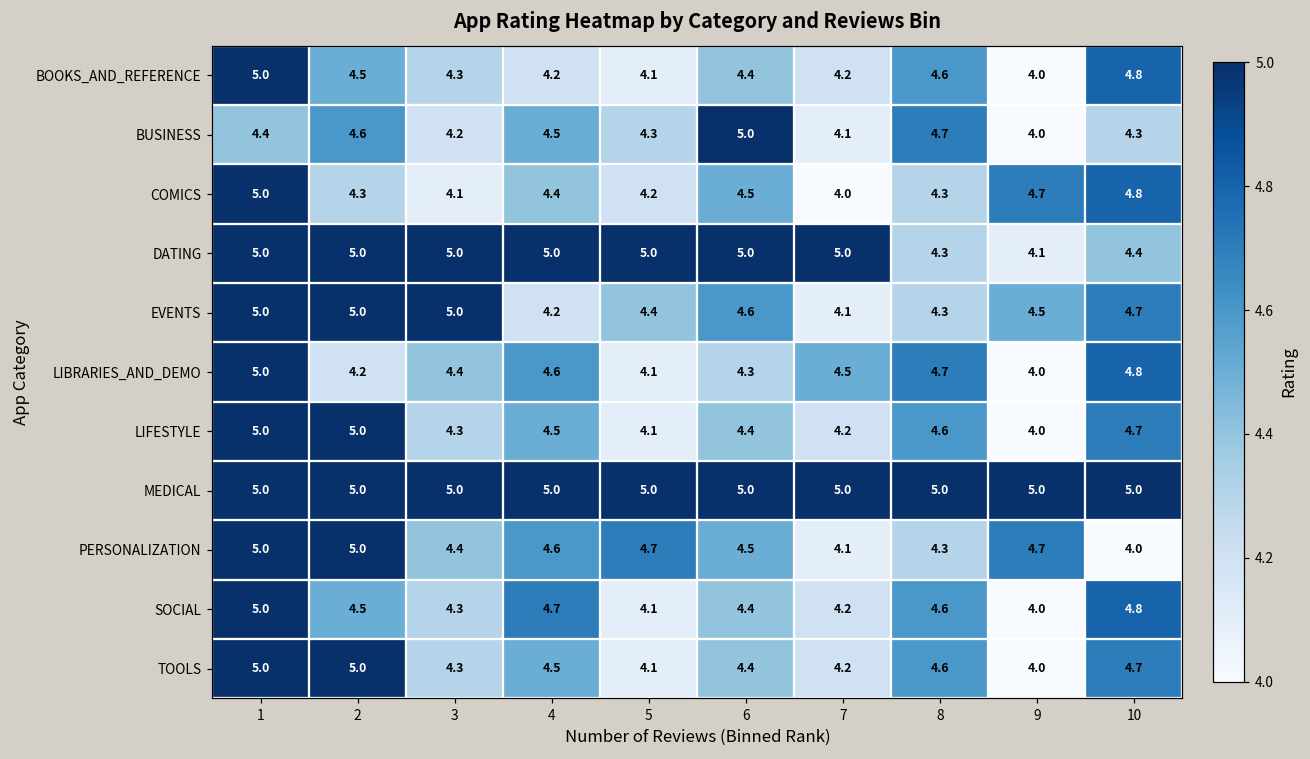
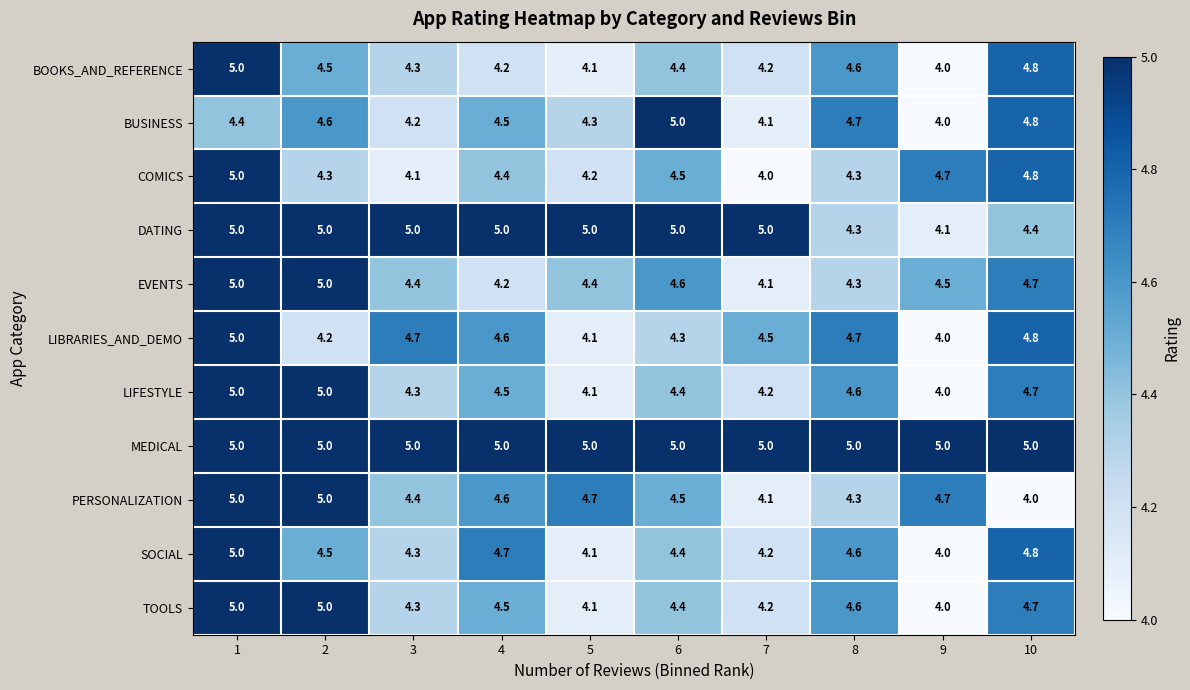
  {
    "BOOKS_AND_REFERENCE": {
      "1": 5.0,
      "2": 4.5,
      "3": 4.3,
      "4": 4.2,
      "5": 4.1,
      "6": 4.4,
      "7": 4.2,
      "8": 4.6,
      "9": 4.0,
      "10": 4.8
    },
    "BUSINESS": {
      "1": 4.4,
      "2": 4.6,
      "3": 4.2,
      "4": 4.5,
      "5": 4.3,
      "6": 5.0,
      "7": 4.1,
      "8": 4.7,
      "9": 4.0,
-     "10": 4.3
+     "10": 4.8
    },
    "COMICS": {
      "1": 5.0,
      "2": 4.3,
      "3": 4.1,
      "4": 4.4,
      "5": 4.2,
      "6": 4.5,
      "7": 4.0,
      "8": 4.3,
      "9": 4.7,
      "10": 4.8
    },
    "DATING": {
      "1": 5.0,
      "2": 5.0,
      "3": 5.0,
      "4": 5.0,
      "5": 5.0,
      "6": 5.0,
      "7": 5.0,
      "8": 4.3,
      "9": 4.1,
      "10": 4.4
    },
    "EVENTS": {
      "1": 5.0,
      "2": 5.0,
-     "3": 5.0,
+     "3": 4.4,
      "4": 4.2,
      "5": 4.4,
      "6": 4.6,
      "7": 4.1,
      "8": 4.3,
      "9": 4.5,
      "10": 4.7
    },
    "LIBRARIES_AND_DEMO": {
      "1": 5.0,
      "2": 4.2,
-     "3": 4.4,
+     "3": 4.7,
      "4": 4.6,
      "5": 4.1,
      "6": 4.3,
      "7": 4.5,
      "8": 4.7,
      "9": 4.0,
      "10": 4.8
    },
    "LIFESTYLE": {
      "1": 5.0,
      "2": 5.0,
      "3": 4.3,
      "4": 4.5,
      "5": 4.1,
      "6": 4.4,
      "7": 4.2,
      "8": 4.6,
      "9": 4.0,
      "10": 4.7
    },
    "MEDICAL": {
      "1": 5.0,
      "2": 5.0,
      "3": 5.0,
      "4": 5.0,
      "5": 5.0,
      "6": 5.0,
      "7": 5.0,
      "8": 5.0,
      "9": 5.0,
      "10": 5.0
    },
    "PERSONALIZATION": {
      "1": 5.0,
      "2": 5.0,
      "3": 4.4,
      "4": 4.6,
      "5": 4.7,
      "6": 4.5,
      "7": 4.1,
      "8": 4.3,
      "9": 4.7,
      "10": 4.0
    },
    "SOCIAL": {
      "1": 5.0,
      "2": 4.5,
      "3": 4.3,
      "4": 4.7,
      "5": 4.1,
      "6": 4.4,
      "7": 4.2,
      "8": 4.6,
      "9": 4.0,
      "10": 4.8
    },
    "TOOLS": {
      "1": 5.0,
      "2": 5.0,
      "3": 4.3,
      "4": 4.5,
      "5": 4.1,
      "6": 4.4,
      "7": 4.2,
      "8": 4.6,
      "9": 4.0,
      "10": 4.7
    }
  }
